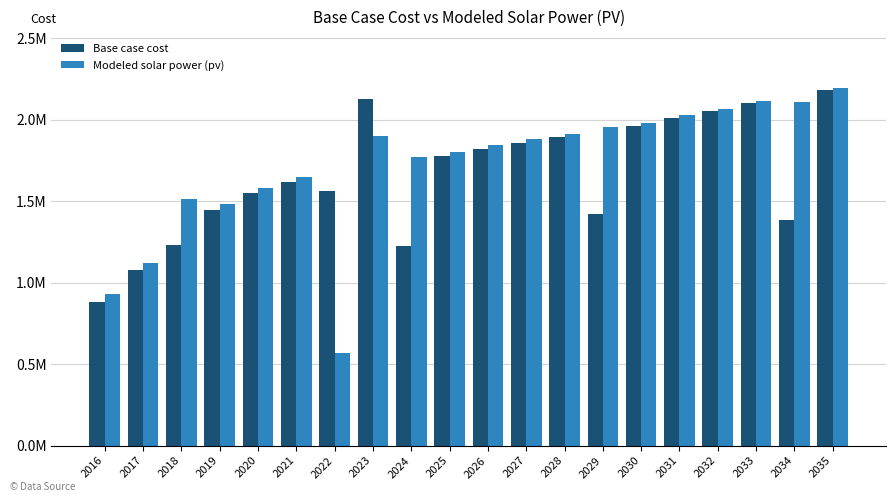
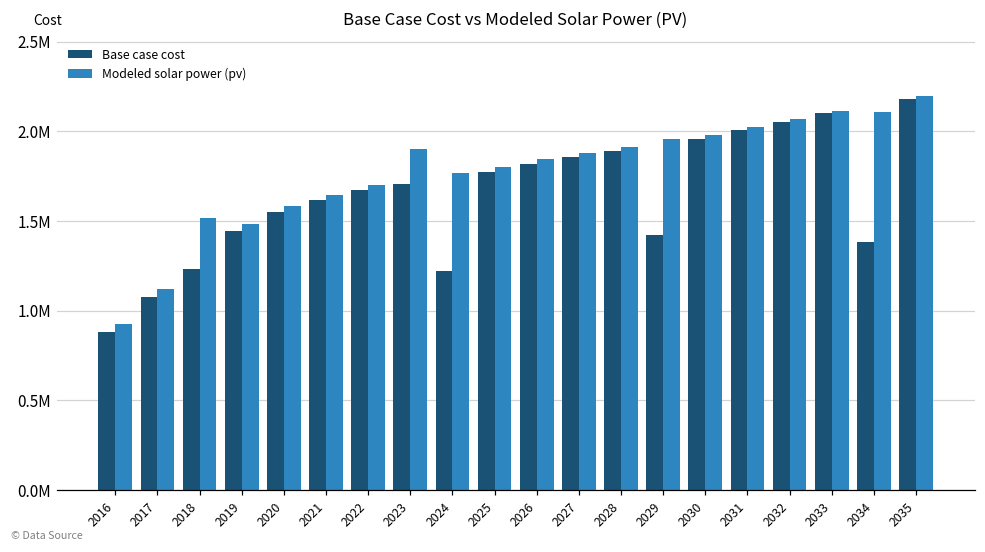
  {
    "Base case cost": {
      "2016": 880000,
      "2017": 1080000,
      "2018": 1230000,
      "2019": 1450000,
      "2020": 1550000,
      "2021": 1620000,
-     "2022": 1560000,
-     "2023": 2130000,
+     "2022": 1670000,
+     "2023": 1710000,
      "2024": 1220000,
      "2025": 1780000,
      "2026": 1820000,
      "2027": 1860000,
      "2028": 1890000,
      "2029": 1420000,
      "2030": 1960000,
      "2031": 2010000,
      "2032": 2050000,
      "2033": 2100000,
      "2034": 1380000,
      "2035": 2180000
    },
    "Modeled solar power (pv)": {
      "2016": 930000,
      "2017": 1120000,
      "2018": 1510000,
      "2019": 1480000,
      "2020": 1580000,
      "2021": 1650000,
-     "2022": 570000,
+     "2022": 1700000,
      "2023": 1900000,
      "2024": 1770000,
      "2025": 1800000,
      "2026": 1840000,
      "2027": 1880000,
      "2028": 1910000,
      "2029": 1960000,
      "2030": 1980000,
      "2031": 2030000,
      "2032": 2070000,
      "2033": 2120000,
      "2034": 2110000,
      "2035": 2200000
    }
  }
